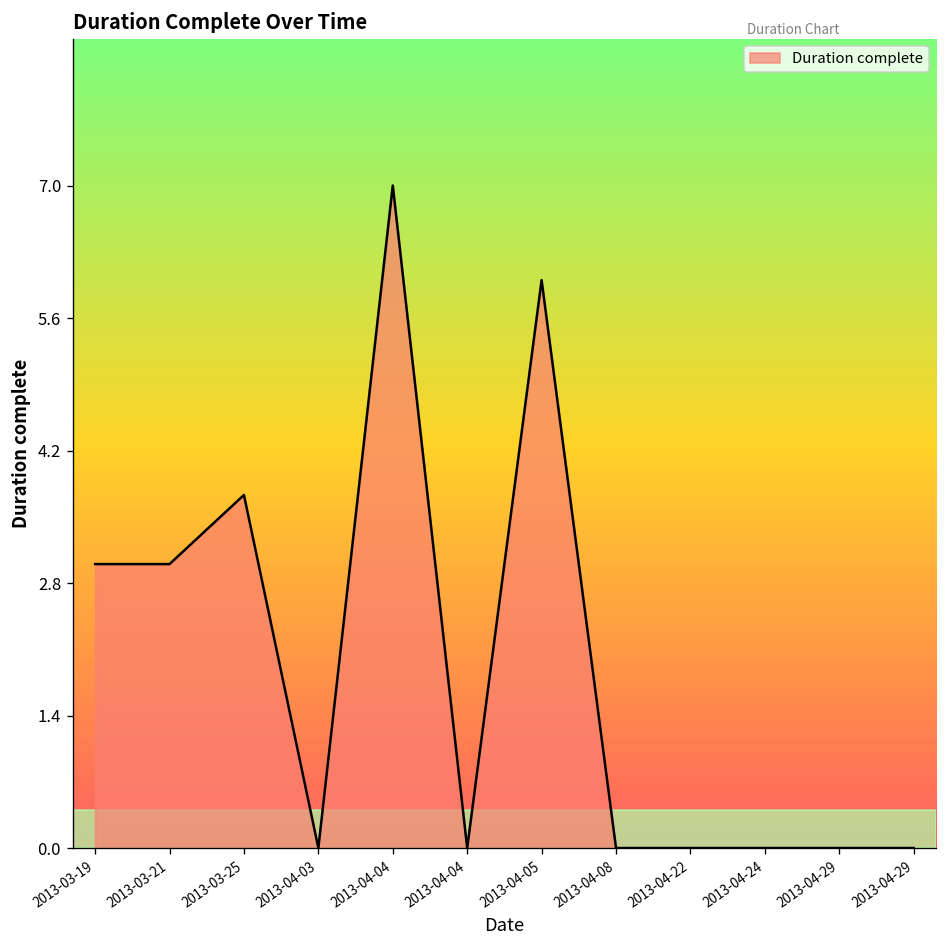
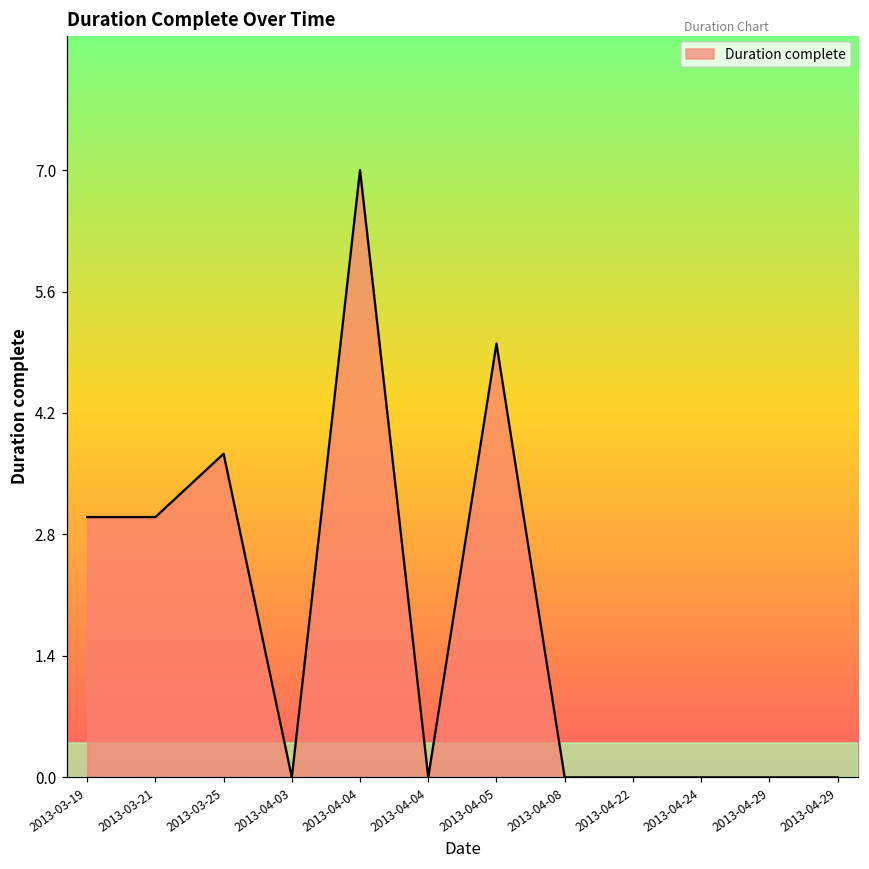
  {
    "2013-03-19": 3,
    "2013-03-21": 3,
    "2013-03-25": 3.7,
-   "2013-04-05": 6
+   "2013-04-05": 5
  }
